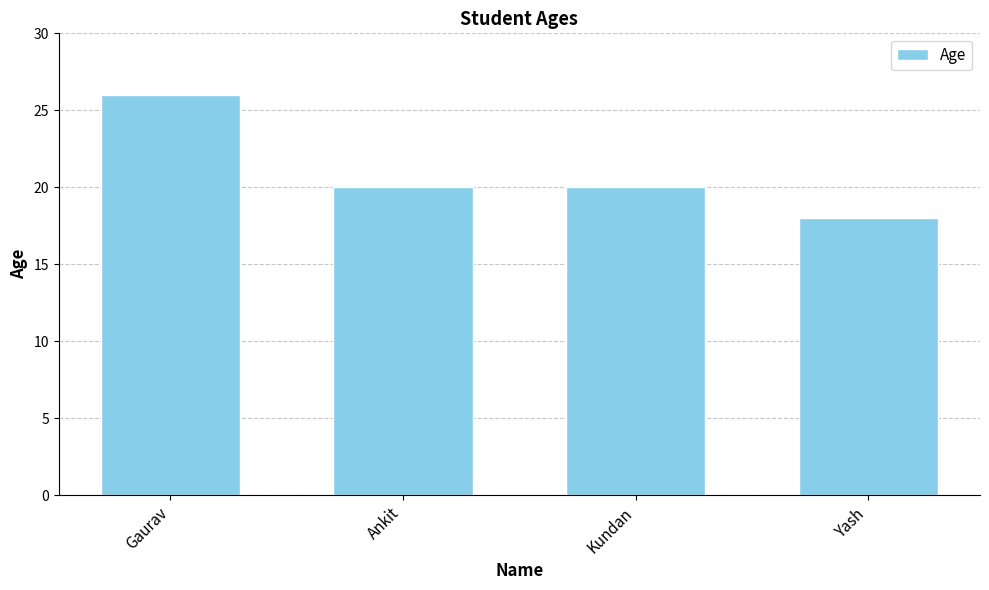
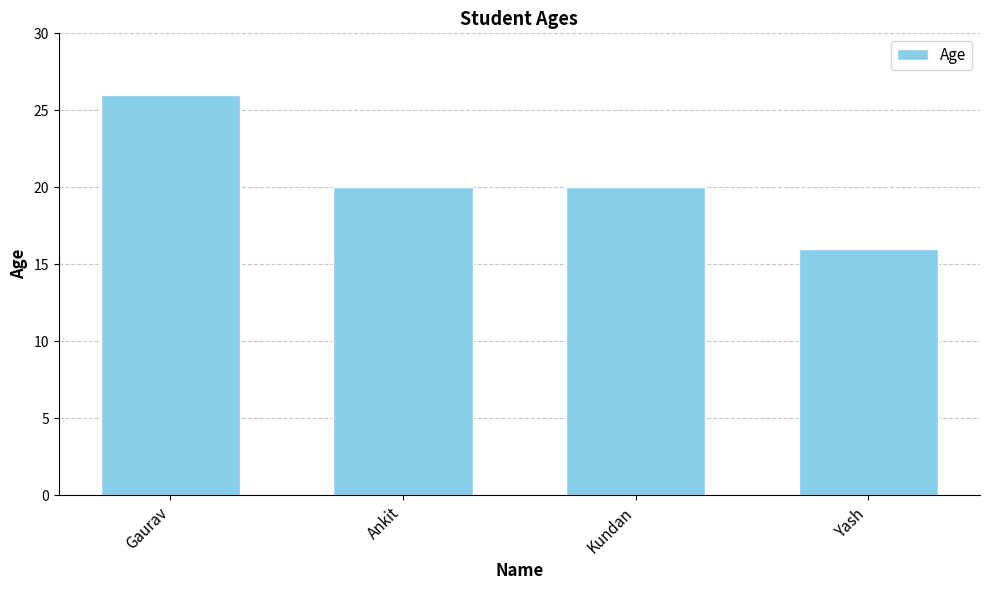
  {
    "Gaurav": 26,
    "Ankit": 20,
    "Kundan": 20,
-   "Yash": 18
+   "Yash": 16
  }
